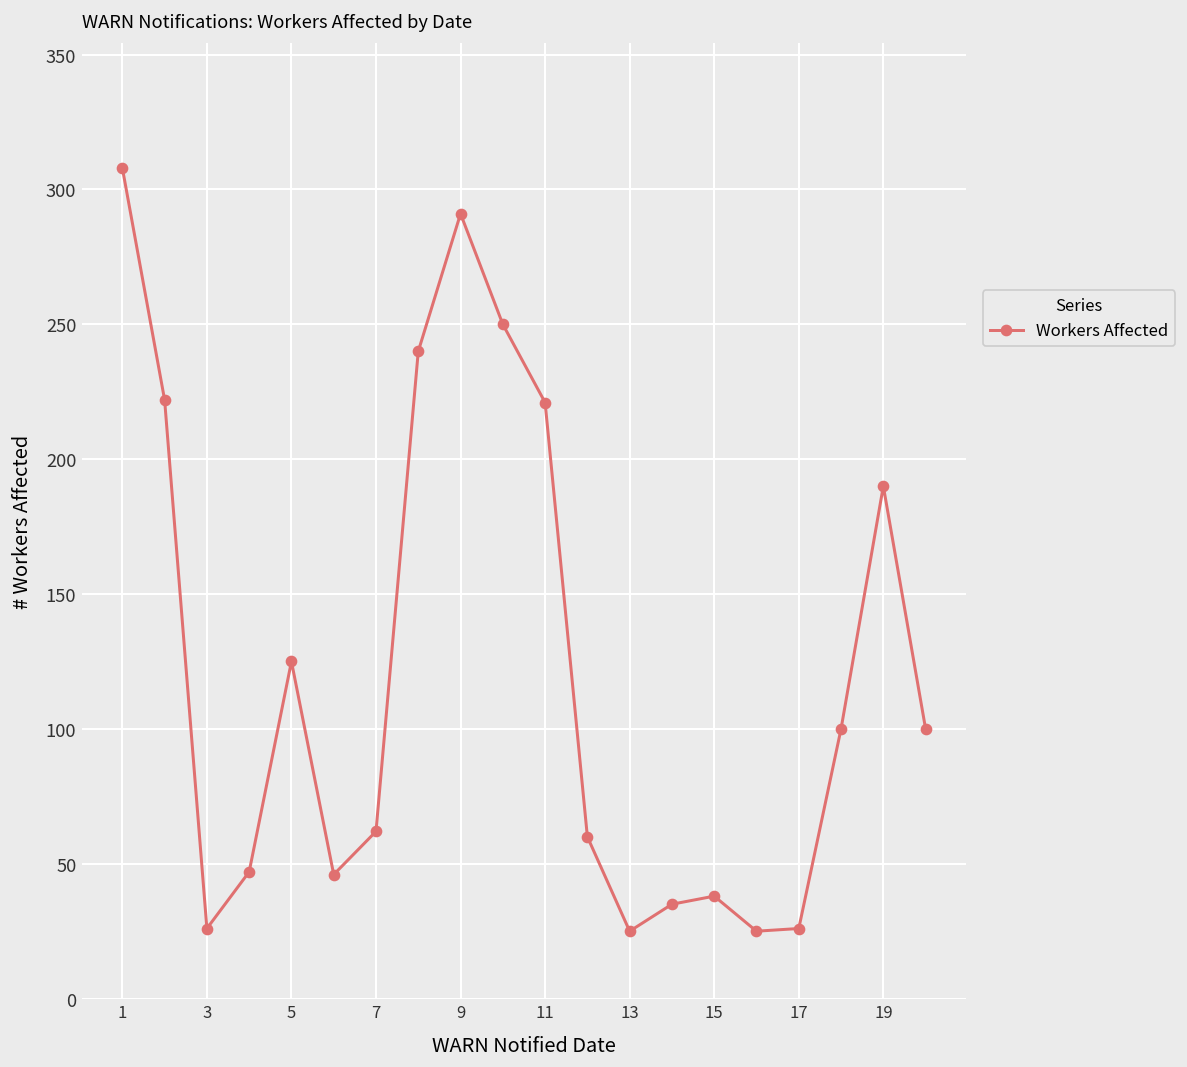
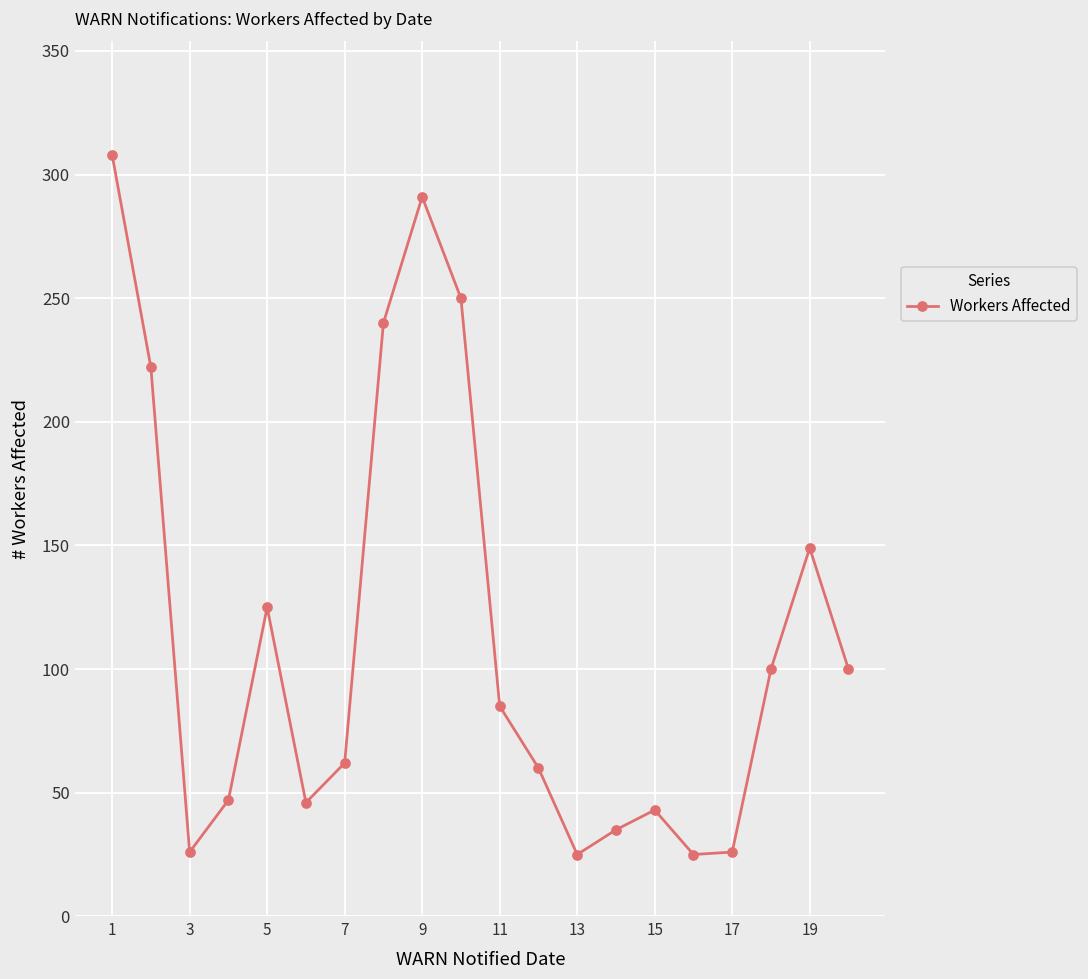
  {
    "1": 308,
    "3": 26,
    "5": 125,
    "7": 62,
    "9": 291,
-   "11": 221,
+   "11": 85,
    "13": 25,
-   "15": 38,
+   "15": 43,
    "17": 26,
-   "19": 190
+   "19": 149
  }
